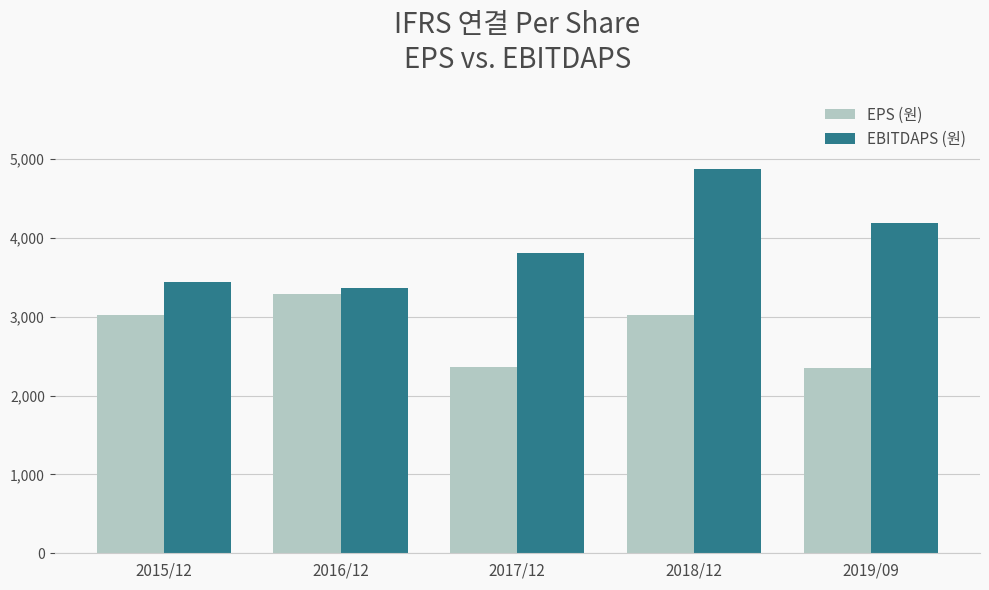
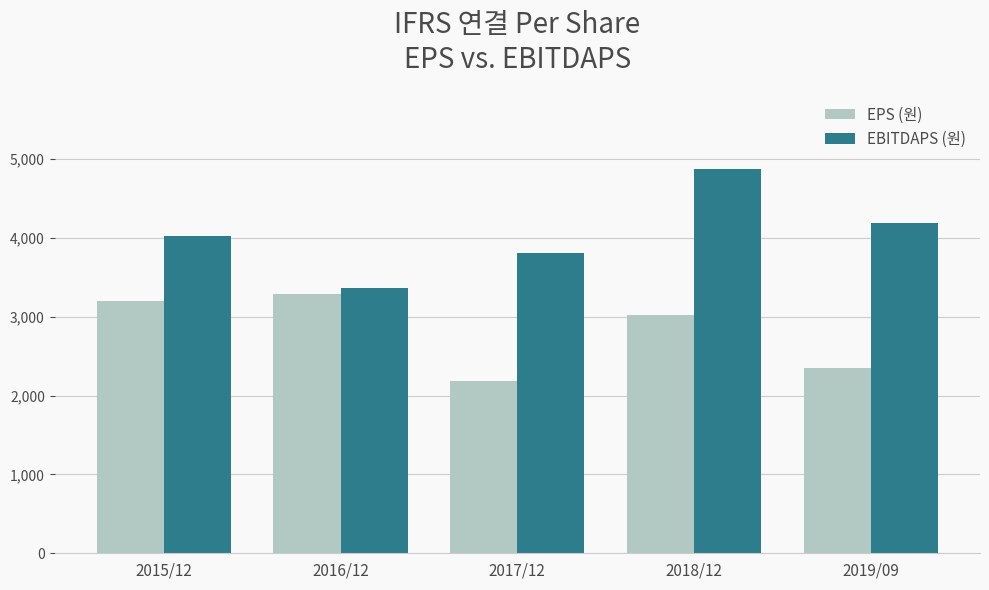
  {
    "EPS (원)": {
-     "2015/12": "3,000",
+     "2015/12": "3,200",
      "2016/12": "3,300",
-     "2017/12": "2,400",
+     "2017/12": "2,200",
      "2018/12": "3,000",
      "2019/09": "2,400"
    },
    "EBITDAPS (원)": {
-     "2015/12": "3,400",
+     "2015/12": "4,000",
      "2016/12": "3,400",
      "2017/12": "3,800",
      "2018/12": "4,900",
      "2019/09": "4,200"
    }
  }
